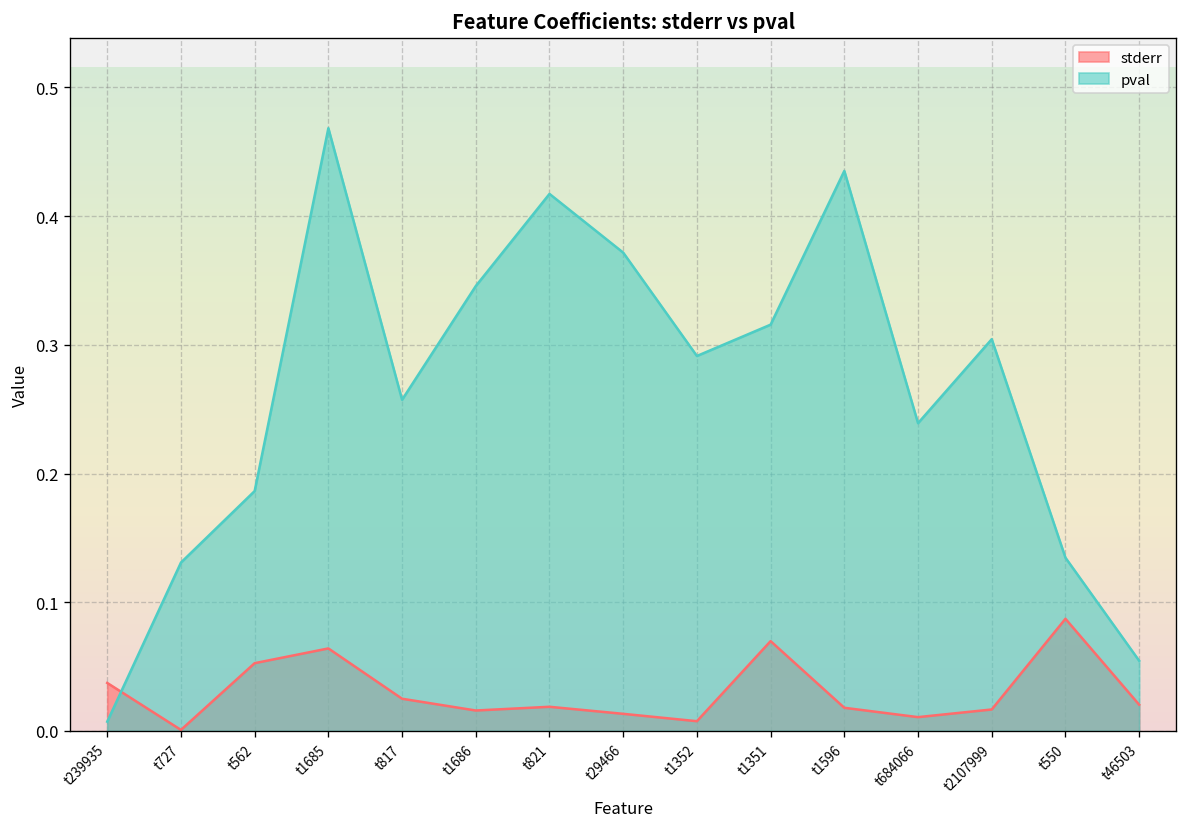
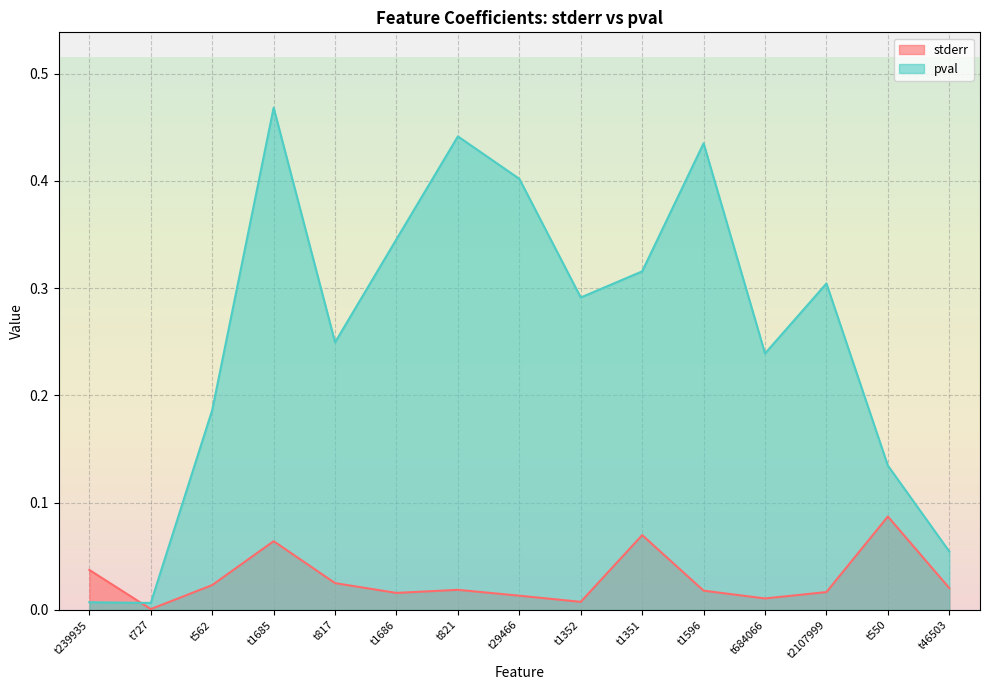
  {
    "stderr": {
      "t239935": 0.037,
      "t727": 0.001,
-     "t562": 0.053,
+     "t562": 0.023,
      "t1685": 0.064,
      "t817": 0.025,
      "t1686": 0.016,
      "t821": 0.019,
      "t29466": 0.013,
      "t1352": 0.008,
      "t1351": 0.070,
      "t1596": 0.018,
      "t684066": 0.011,
      "t2107999": 0.017,
      "t550": 0.087,
      "t46503": 0.020
    },
    "pval": {
      "t239935": 0.007,
-     "t727": 0.131,
+     "t727": 0.007,
      "t562": 0.186,
      "t1685": 0.468,
-     "t817": 0.257,
+     "t817": 0.250,
      "t1686": 0.346,
-     "t821": 0.417,
-     "t29466": 0.372,
+     "t821": 0.442,
+     "t29466": 0.402,
      "t1352": 0.291,
      "t1351": 0.316,
      "t1596": 0.435,
      "t684066": 0.239,
      "t2107999": 0.304,
      "t550": 0.135,
      "t46503": 0.055
    }
  }
